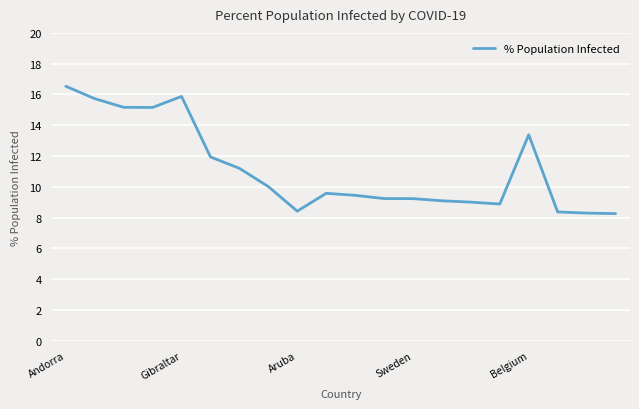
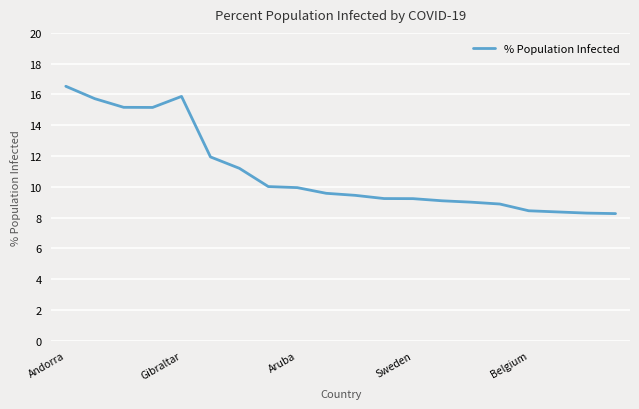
  {
    "Andorra": 16.5,
    "Gibraltar": 15.9,
-   "Aruba": 8.4,
+   "Aruba": 9.9,
    "Sweden": 9.2,
-   "Belgium": 13.4
+   "Belgium": 8.4
  }
